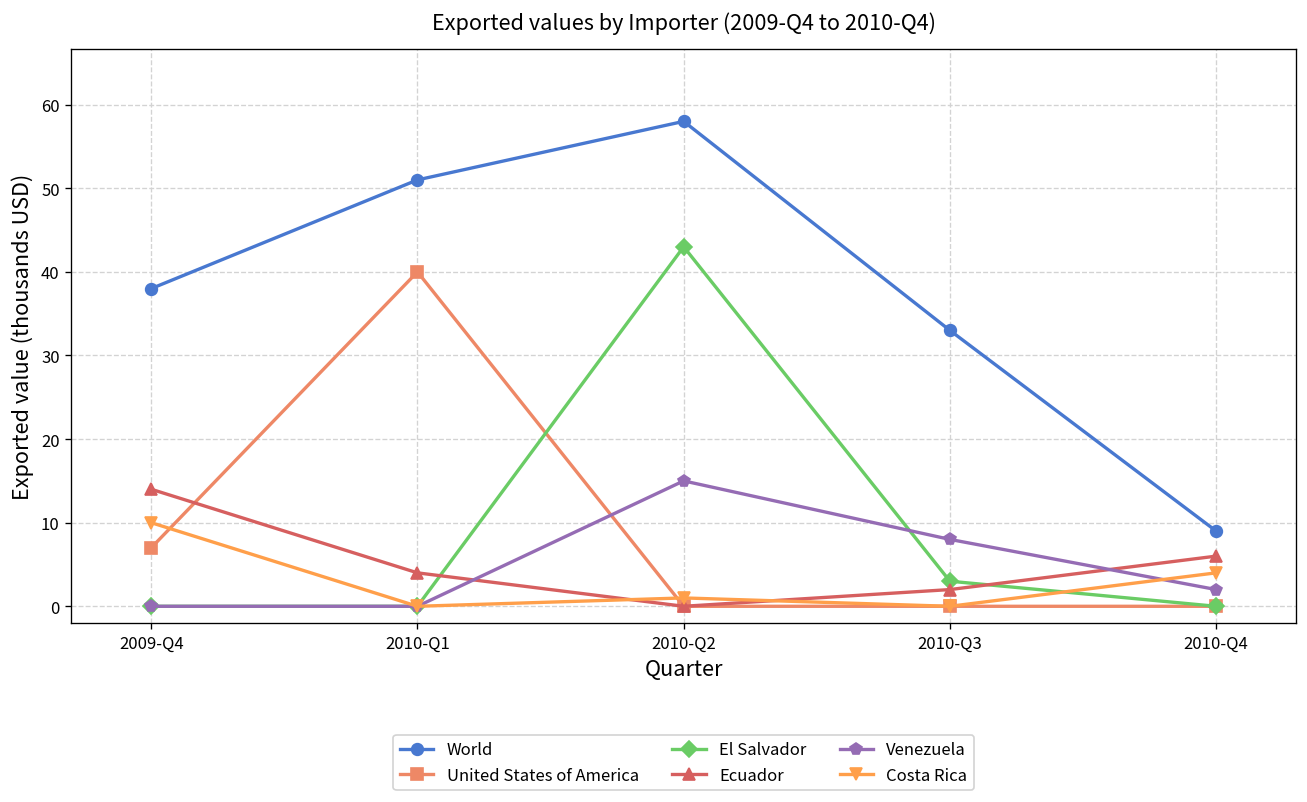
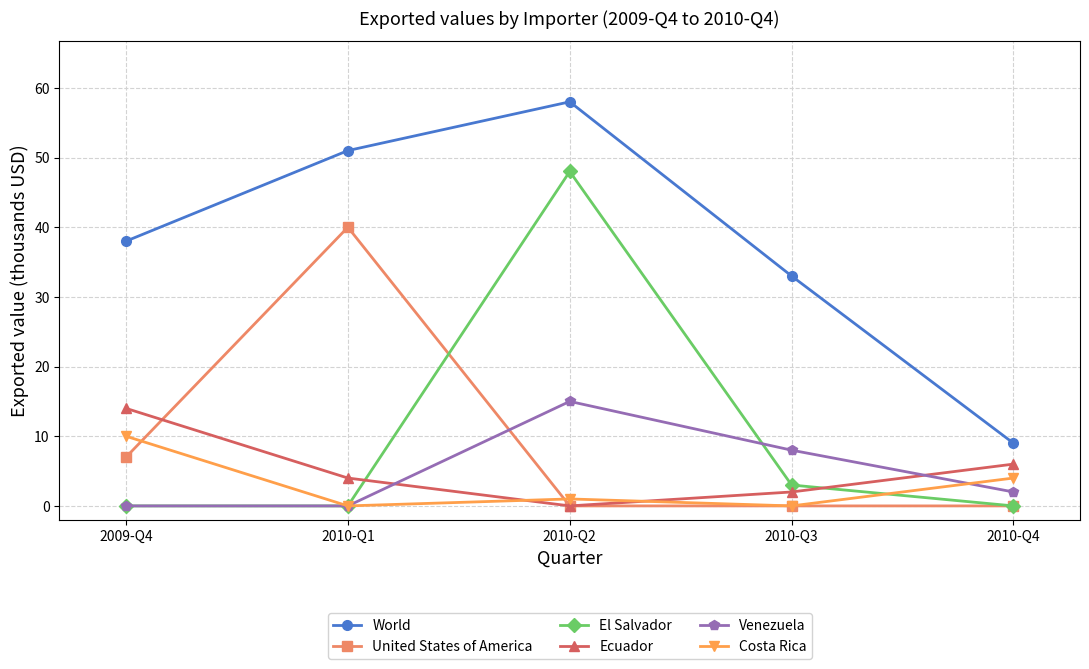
  {
    "World": {
      "2009-Q4": 38,
      "2010-Q1": 51,
      "2010-Q2": 58,
      "2010-Q3": 33,
      "2010-Q4": 9
    },
    "El Salvador": {
-     "2010-Q2": 43,
+     "2010-Q2": 48,
      "2010-Q3": 3
    },
    "Venezuela": {
      "2010-Q2": 15,
      "2010-Q3": 8,
      "2010-Q4": 2
    }
  }
